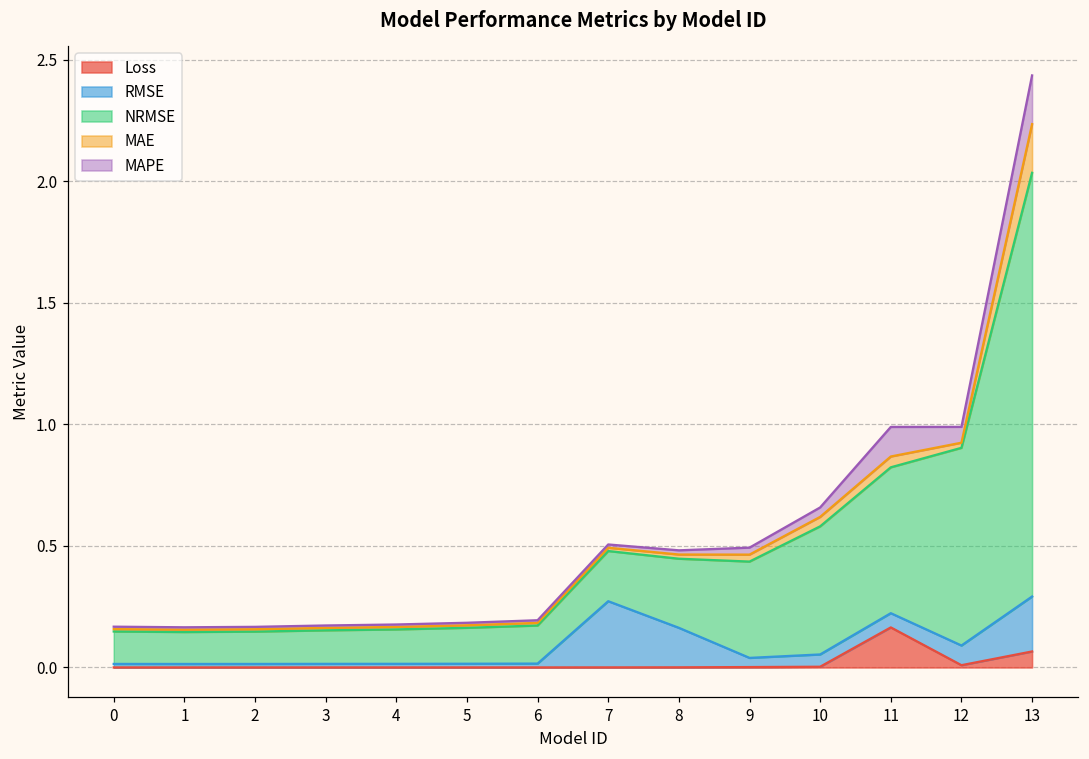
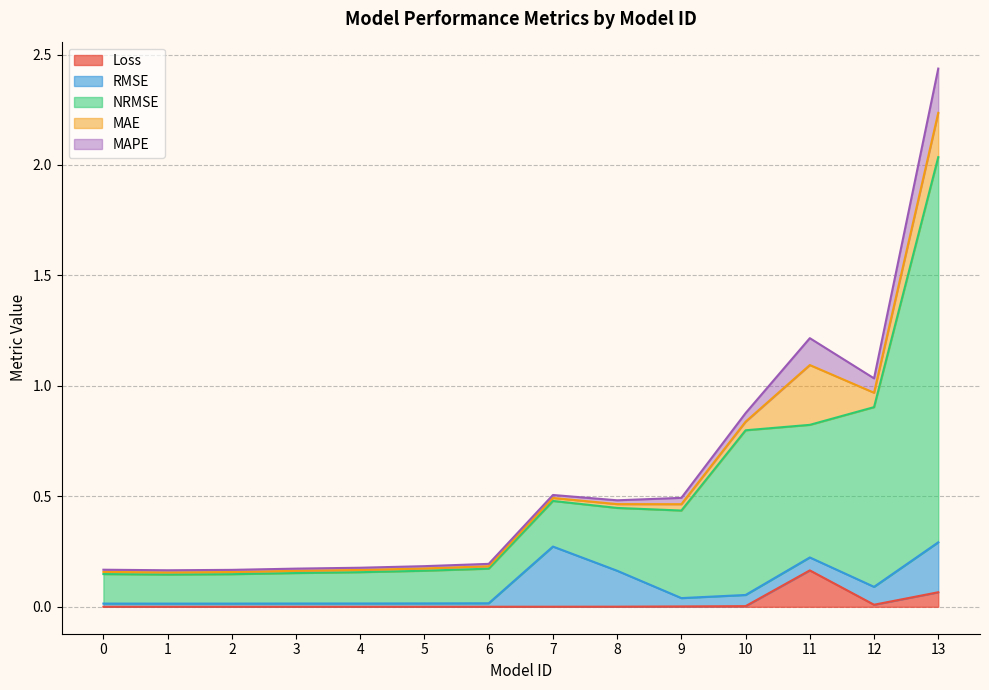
  {
    "Loss": {
      "0": 0.00,
      "1": 0.00,
      "2": 0.00,
      "3": 0.00,
      "4": 0.00,
      "5": 0.00,
      "6": 0.00,
      "7": 0.00,
      "8": 0.00,
      "9": 0.00,
      "10": 0.00,
      "11": 0.16,
      "12": 0.01,
      "13": 0.07
    },
    "RMSE": {
      "0": 0.01,
      "1": 0.01,
      "2": 0.01,
      "3": 0.01,
      "4": 0.01,
      "5": 0.02,
      "6": 0.02,
      "7": 0.27,
      "8": 0.16,
      "9": 0.04,
      "10": 0.05,
      "11": 0.06,
      "12": 0.08,
      "13": 0.23
    },
    "NRMSE": {
      "7": 0.21,
      "8": 0.28,
      "9": 0.40,
-     "10": 0.53,
+     "10": 0.75,
      "11": 0.60,
      "12": 0.81,
      "13": 1.74
    },
    "MAE": {
      "7": 0.01,
      "8": 0.02,
      "9": 0.03,
      "10": 0.04,
-     "11": 0.04,
-     "12": 0.02,
+     "11": 0.27,
+     "12": 0.07,
      "13": 0.20
    },
    "MAPE": {
      "7": 0.01,
      "8": 0.02,
      "9": 0.03,
      "10": 0.04,
      "11": 0.12,
      "12": 0.07,
      "13": 0.20
    }
  }
